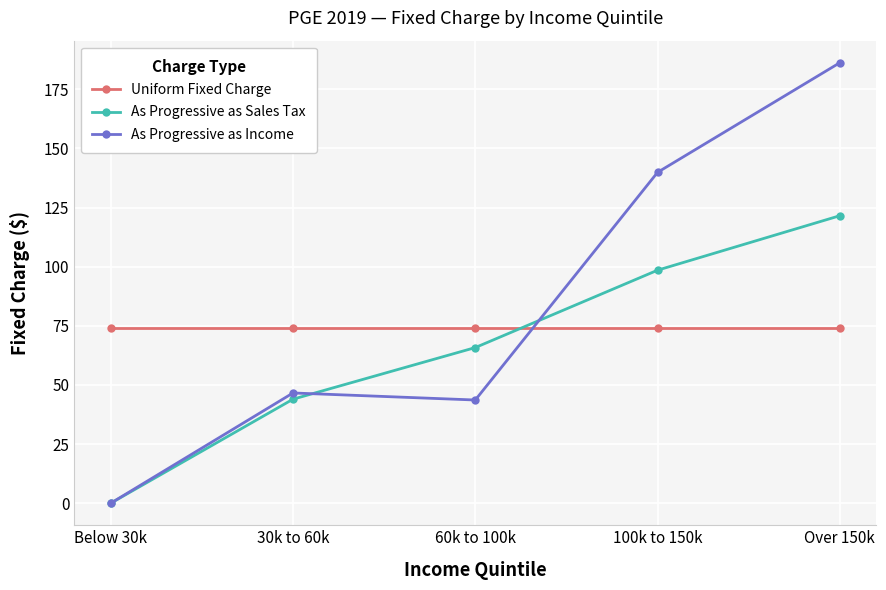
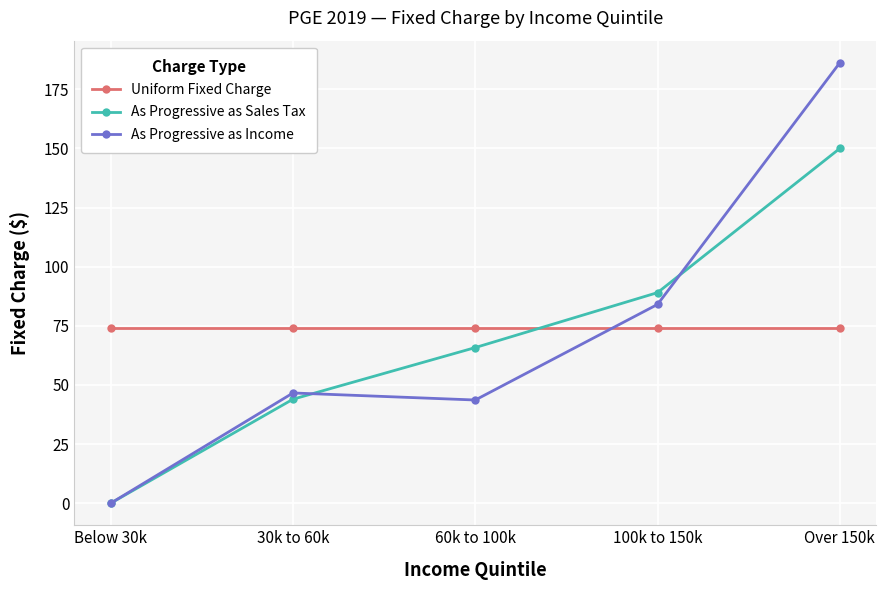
  {
    "Uniform Fixed Charge": {
      "Below 30k": 74,
      "30k to 60k": 74,
      "60k to 100k": 74,
      "100k to 150k": 74,
      "Over 150k": 74
    },
    "As Progressive as Sales Tax": {
      "30k to 60k": 44,
      "60k to 100k": 66,
-     "100k to 150k": 99,
-     "Over 150k": 122
+     "100k to 150k": 89,
+     "Over 150k": 150
    },
    "As Progressive as Income": {
      "30k to 60k": 47,
      "60k to 100k": 44,
-     "100k to 150k": 140,
+     "100k to 150k": 84,
      "Over 150k": 186
    }
  }
